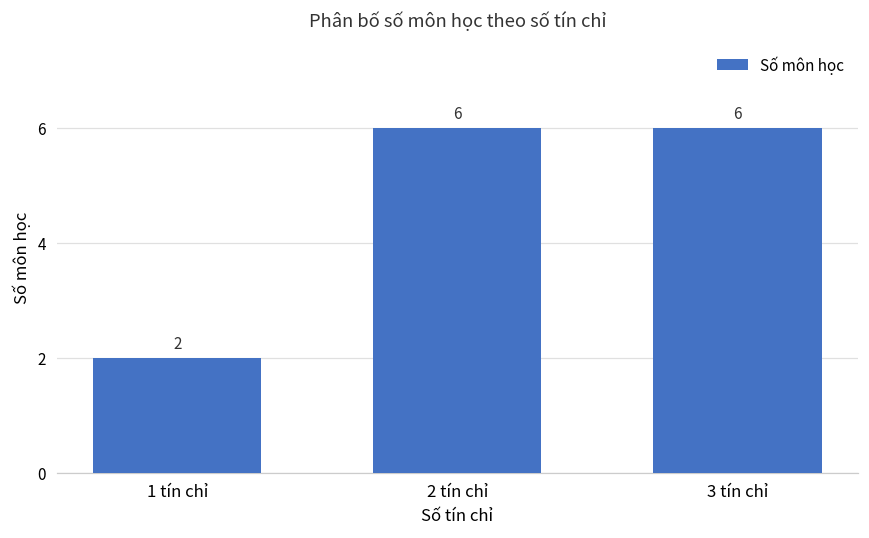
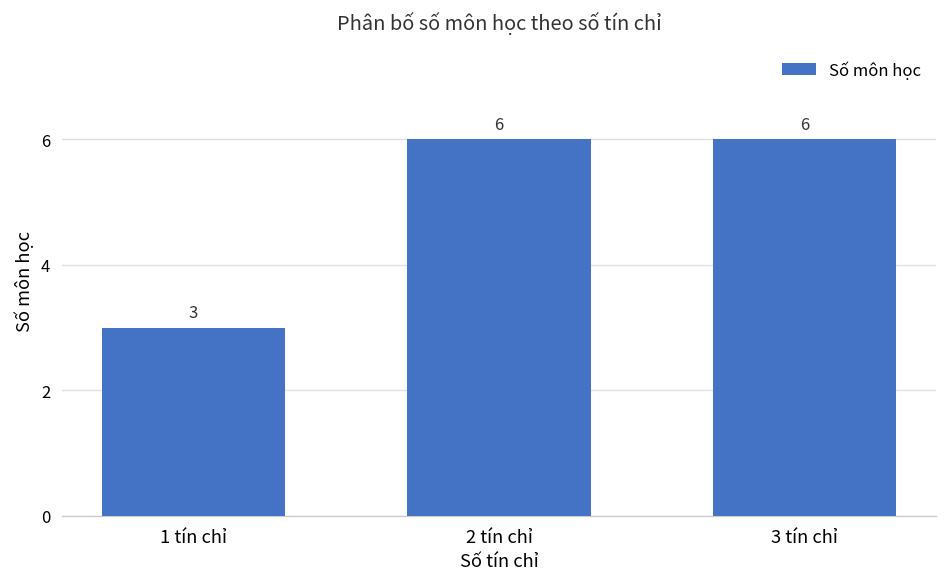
  {
-   "1 tín chỉ": 2,
+   "1 tín chỉ": 3,
    "2 tín chỉ": 6,
    "3 tín chỉ": 6
  }
